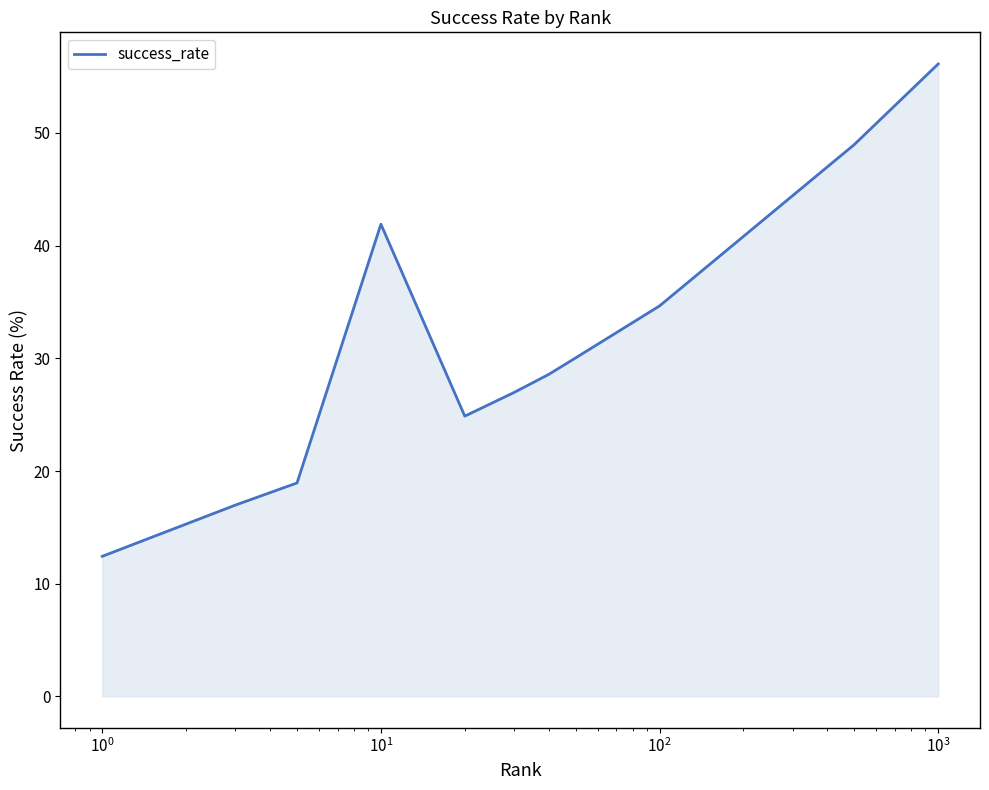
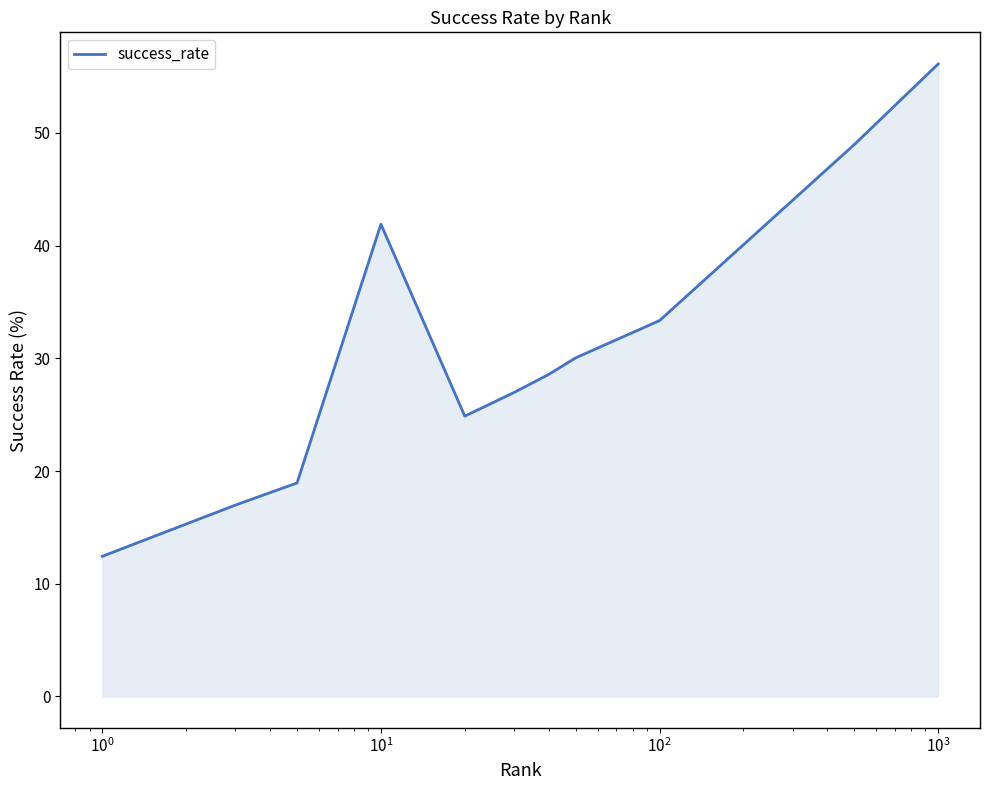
  {
    "10^0": 12.4,
    "10^1": 41.9,
-   "10^2": 34.7,
+   "10^2": 33.4,
    "10^3": 56.1
  }
